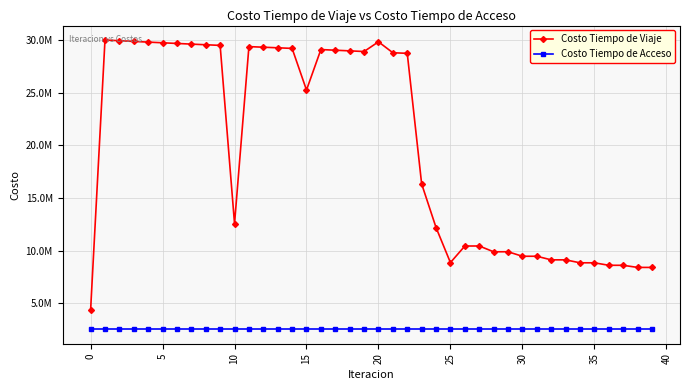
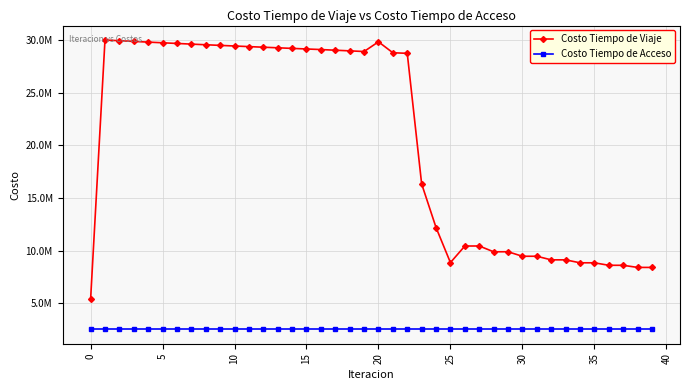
  {
    "Costo Tiempo de Viaje": {
-     "0": 4400000,
+     "0": 5400000,
      "5": 29700000,
-     "10": 12600000,
-     "15": 25300000,
+     "10": 29400000,
+     "15": 29200000,
      "20": 29800000,
      "25": 8900000,
      "30": 9500000,
      "35": 8800000
    },
    "Costo Tiempo de Acceso": {
      "0": 2500000,
      "5": 2500000,
      "10": 2500000,
      "15": 2500000,
      "20": 2500000,
      "25": 2500000,
      "30": 2500000,
      "35": 2500000
    }
  }
